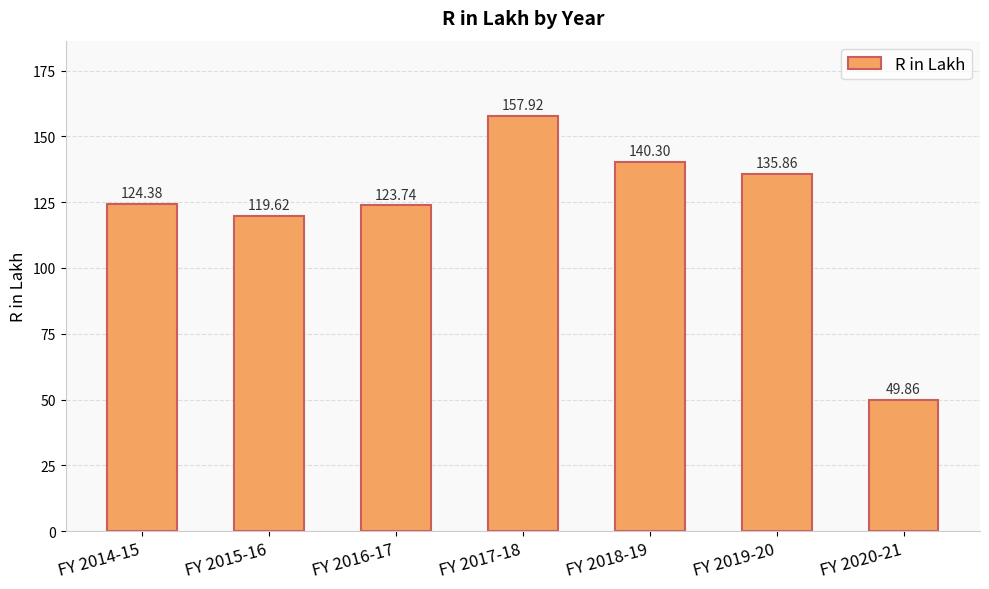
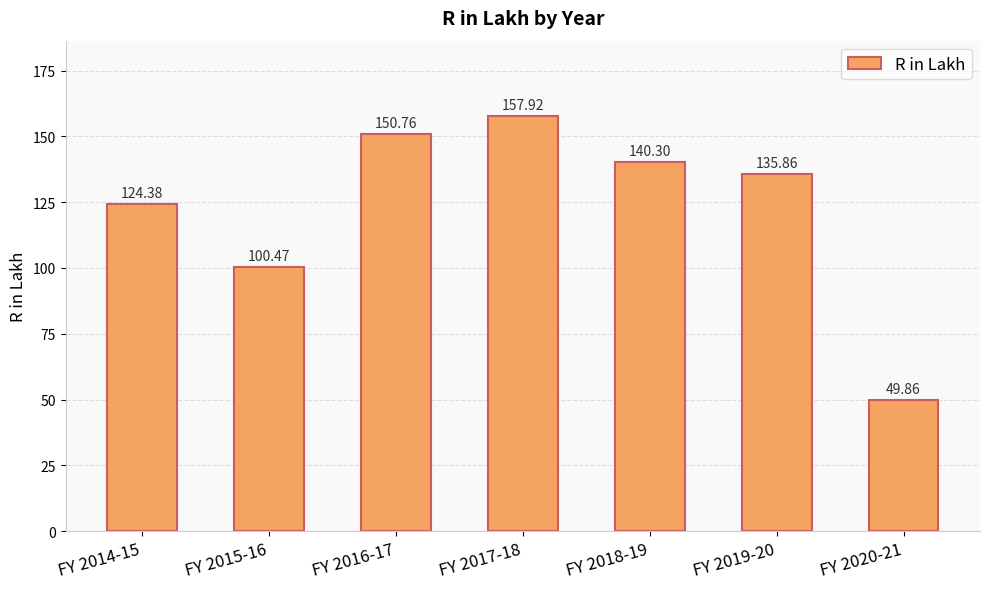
  {
    "FY 2014-15": 124.38,
-   "FY 2015-16": 119.62,
-   "FY 2016-17": 123.74,
+   "FY 2015-16": 100.47,
+   "FY 2016-17": 150.76,
    "FY 2017-18": 157.92,
    "FY 2018-19": 140.30,
    "FY 2019-20": 135.86,
    "FY 2020-21": 49.86
  }
